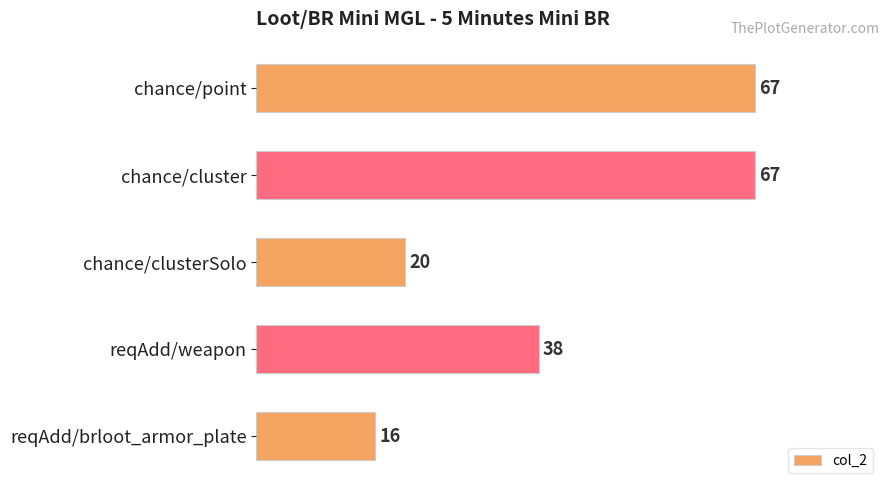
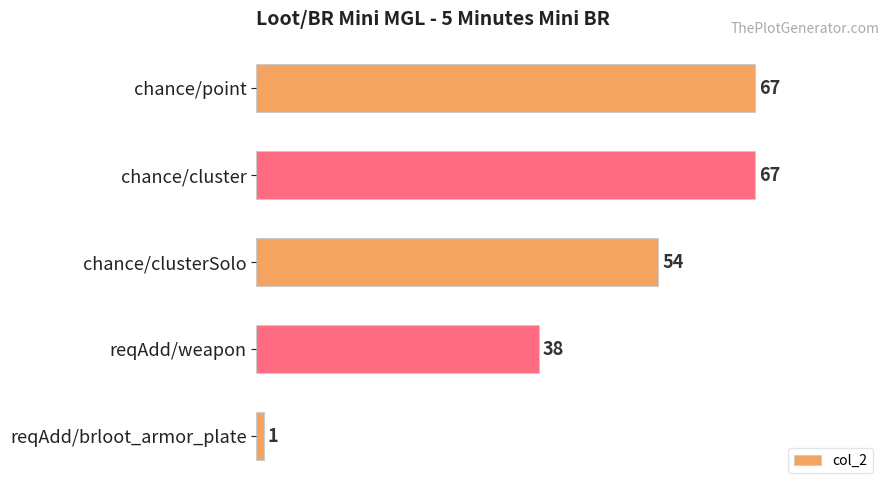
  {
    "chance/point": 67,
    "chance/cluster": 67,
-   "chance/clusterSolo": 20,
+   "chance/clusterSolo": 54,
    "reqAdd/weapon": 38,
-   "reqAdd/brloot_armor_plate": 16
+   "reqAdd/brloot_armor_plate": 1
  }
